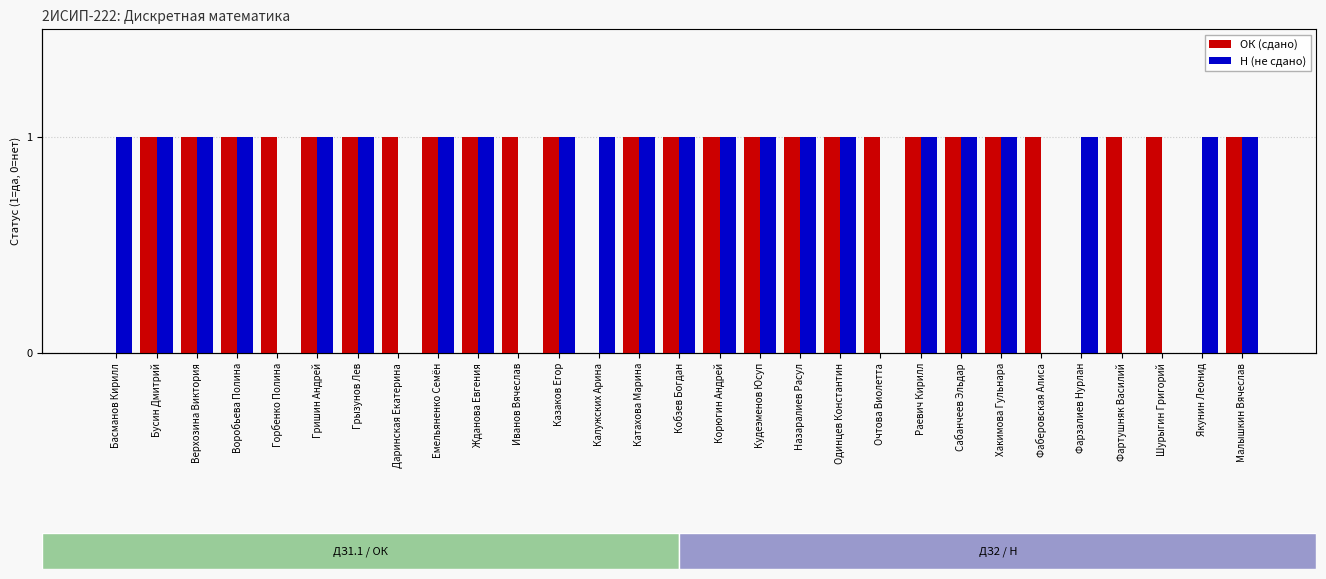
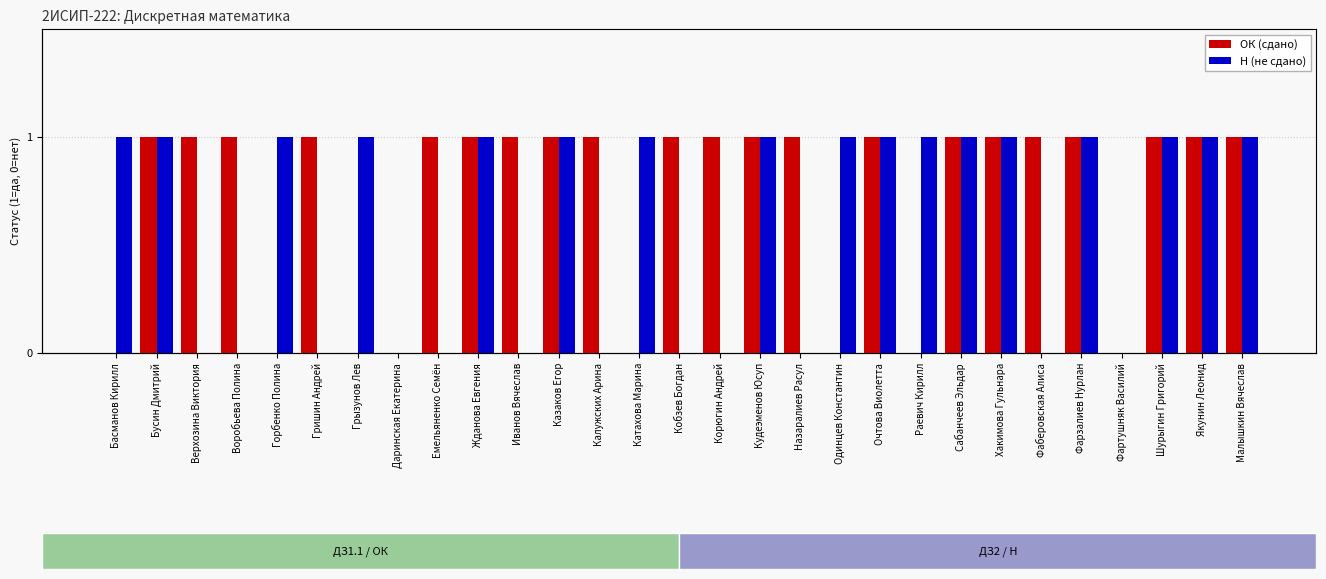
  {
    "ОК (сдано)": {
      "Басманов Кирилл": 0,
      "Бусин Дмитрий": 1,
      "Верхозина Виктория": 1,
      "Воробьева Полина": 1,
-     "Горбенко Полина": 1,
+     "Горбенко Полина": 0,
      "Гришин Андрей": 1,
-     "Грызунов Лев": 1,
-     "Даринская Екатерина": 1,
+     "Грызунов Лев": 0,
+     "Даринская Екатерина": 0,
      "Емельяненко Семён": 1,
      "Жданова Евгения": 1,
      "Иванов Вячеслав": 1,
      "Казаков Егор": 1,
-     "Калужских Арина": 0,
-     "Катахова Марина": 1,
+     "Калужских Арина": 1,
+     "Катахова Марина": 0,
      "Кобзев Богдан": 1,
      "Корюгин Андрей": 1,
      "Кудеэменов Юсуп": 1,
      "Назаралиев Расул": 1,
-     "Одинцев Константин": 1,
+     "Одинцев Константин": 0,
      "Очтова Виолетта": 1,
-     "Раевич Кирилл": 1,
+     "Раевич Кирилл": 0,
      "Сабанчеев Эльдар": 1,
      "Хакимова Гульнара": 1,
      "Фаберовская Алиса": 1,
-     "Фарзалиев Нурлан": 0,
-     "Фартушняк Василий": 1,
+     "Фарзалиев Нурлан": 1,
+     "Фартушняк Василий": 0,
      "Шурыгин Григорий": 1,
-     "Якунин Леонид": 0,
+     "Якунин Леонид": 1,
      "Малышкин Вячеслав": 1
    },
    "Н (не сдано)": {
      "Басманов Кирилл": 1,
      "Бусин Дмитрий": 1,
-     "Верхозина Виктория": 1,
-     "Воробьева Полина": 1,
-     "Горбенко Полина": 0,
-     "Гришин Андрей": 1,
+     "Верхозина Виктория": 0,
+     "Воробьева Полина": 0,
+     "Горбенко Полина": 1,
+     "Гришин Андрей": 0,
      "Грызунов Лев": 1,
      "Даринская Екатерина": 0,
-     "Емельяненко Семён": 1,
+     "Емельяненко Семён": 0,
      "Жданова Евгения": 1,
      "Иванов Вячеслав": 0,
      "Казаков Егор": 1,
-     "Калужских Арина": 1,
+     "Калужских Арина": 0,
      "Катахова Марина": 1,
-     "Кобзев Богдан": 1,
-     "Корюгин Андрей": 1,
+     "Кобзев Богдан": 0,
+     "Корюгин Андрей": 0,
      "Кудеэменов Юсуп": 1,
-     "Назаралиев Расул": 1,
+     "Назаралиев Расул": 0,
      "Одинцев Константин": 1,
-     "Очтова Виолетта": 0,
+     "Очтова Виолетта": 1,
      "Раевич Кирилл": 1,
      "Сабанчеев Эльдар": 1,
      "Хакимова Гульнара": 1,
      "Фаберовская Алиса": 0,
      "Фарзалиев Нурлан": 1,
      "Фартушняк Василий": 0,
-     "Шурыгин Григорий": 0,
+     "Шурыгин Григорий": 1,
      "Якунин Леонид": 1,
      "Малышкин Вячеслав": 1
    }
  }
